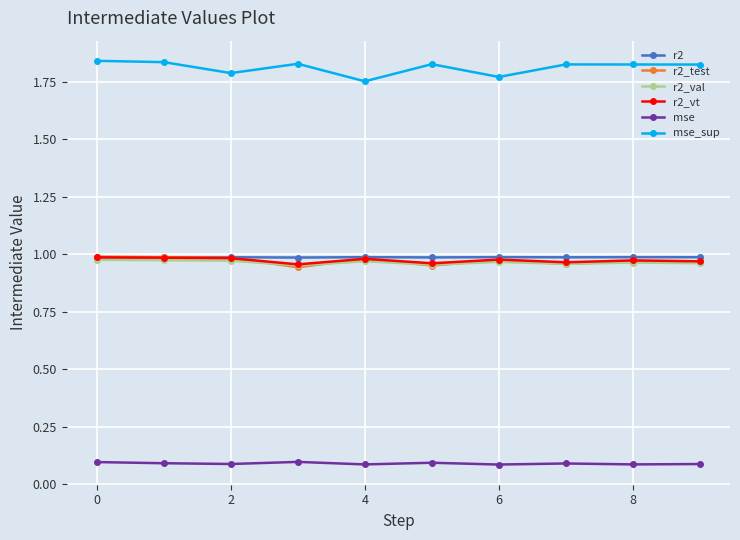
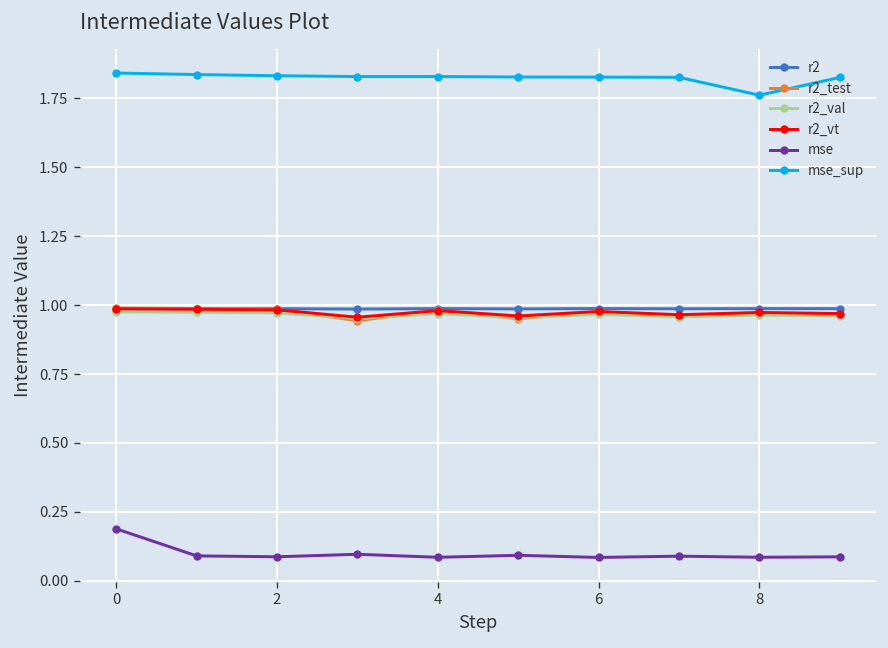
  {
    "r2": {
      "8": 0.99
    },
    "mse": {
-     "0": 0.10,
+     "0": 0.19,
      "2": 0.09,
      "4": 0.09,
      "6": 0.08,
      "8": 0.09
    },
    "mse_sup": {
      "0": 1.84,
-     "2": 1.79,
-     "4": 1.75,
-     "6": 1.77,
-     "8": 1.83
+     "2": 1.83,
+     "4": 1.83,
+     "6": 1.83,
+     "8": 1.76
    }
  }
